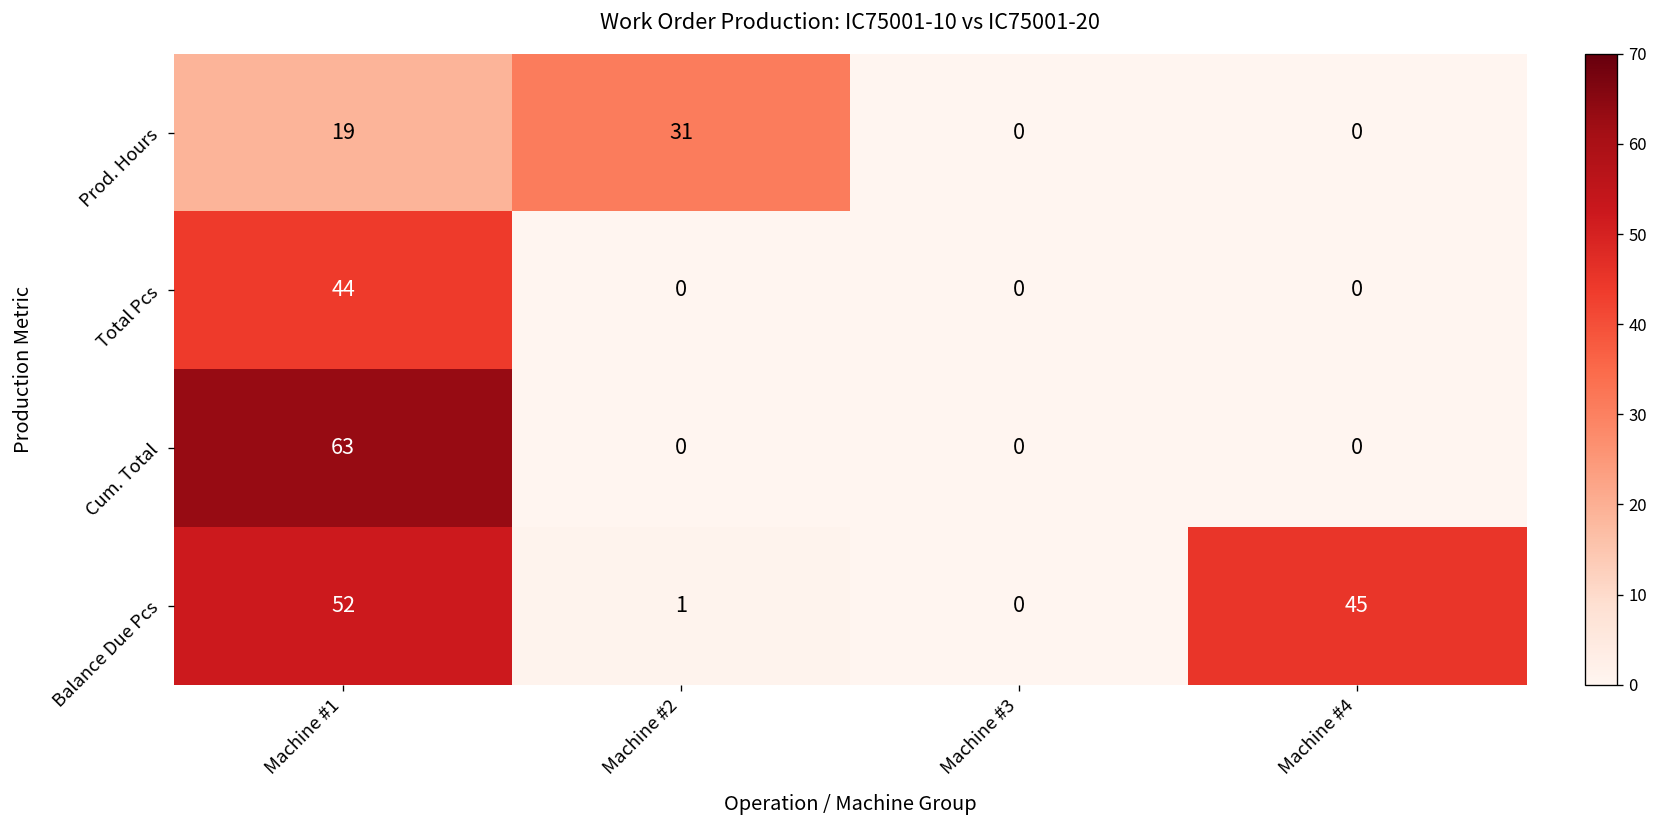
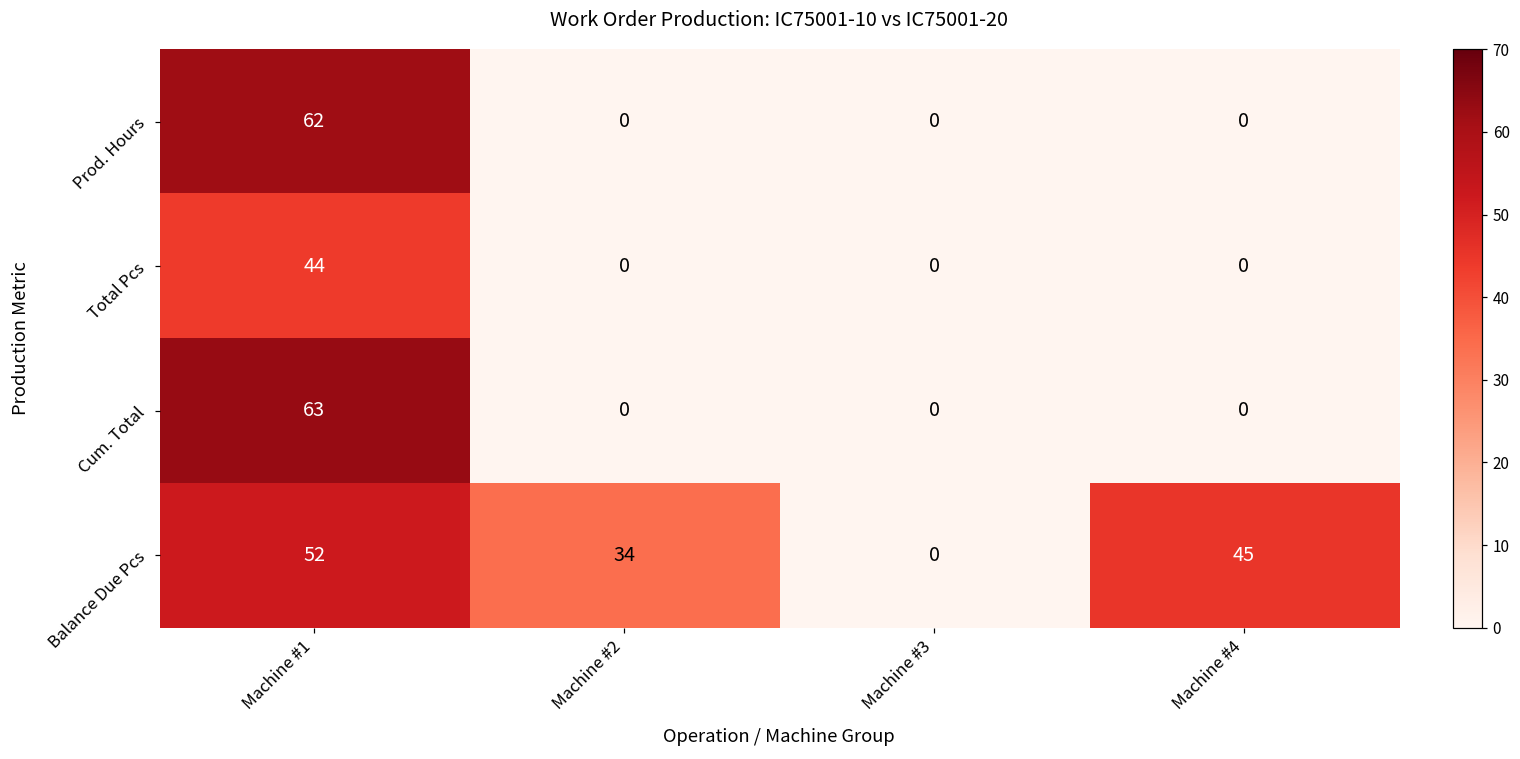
  {
    "Prod. Hours": {
-     "Machine #1": 19,
-     "Machine #2": 31,
+     "Machine #1": 62,
+     "Machine #2": 0,
      "Machine #3": 0,
      "Machine #4": 0
    },
    "Total Pcs": {
      "Machine #1": 44,
      "Machine #2": 0,
      "Machine #3": 0,
      "Machine #4": 0
    },
    "Cum. Total": {
      "Machine #1": 63,
      "Machine #2": 0,
      "Machine #3": 0,
      "Machine #4": 0
    },
    "Balance Due Pcs": {
      "Machine #1": 52,
-     "Machine #2": 1,
+     "Machine #2": 34,
      "Machine #3": 0,
      "Machine #4": 45
    }
  }
